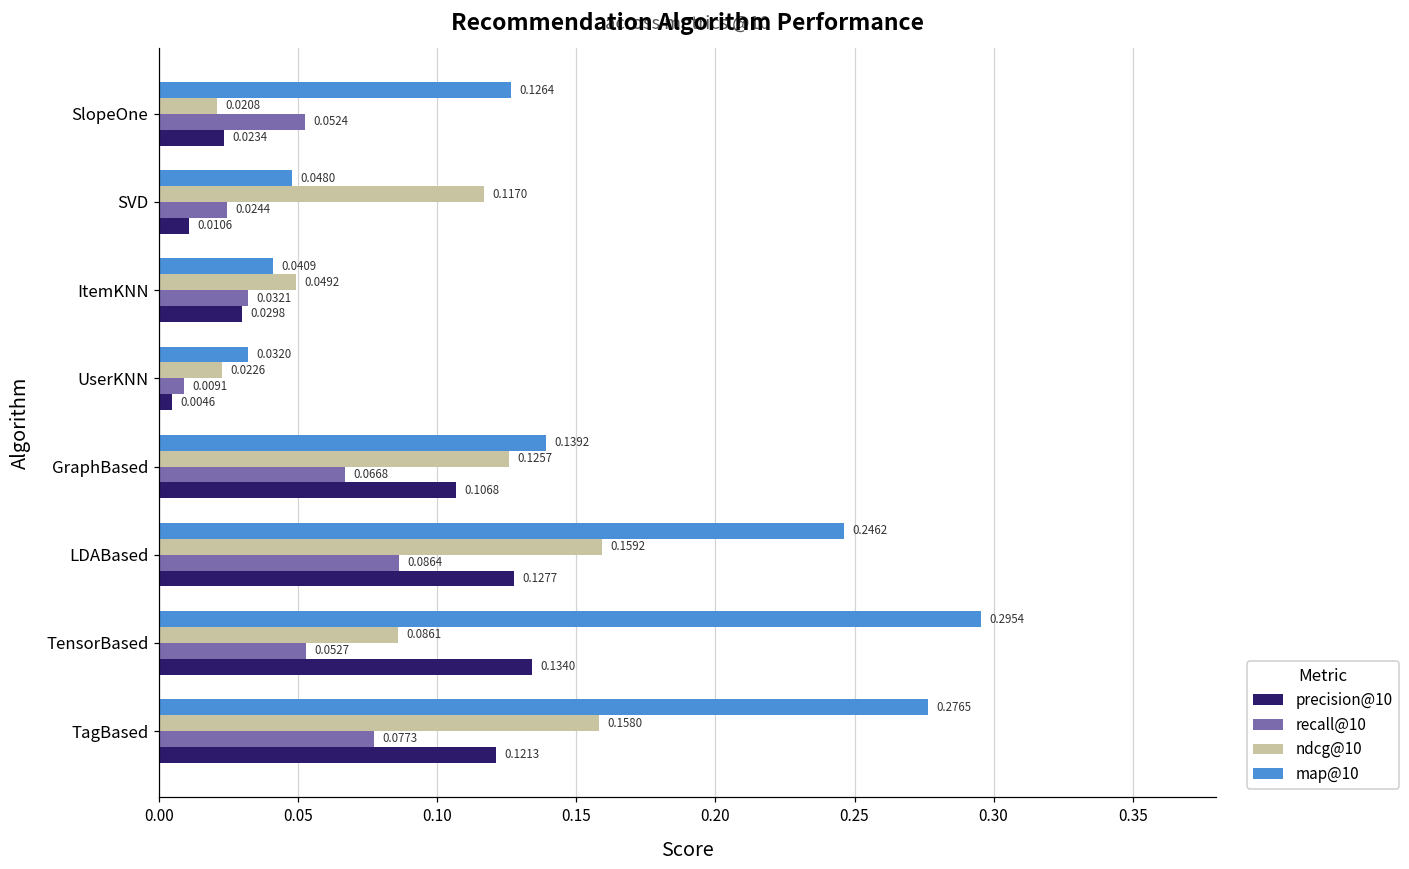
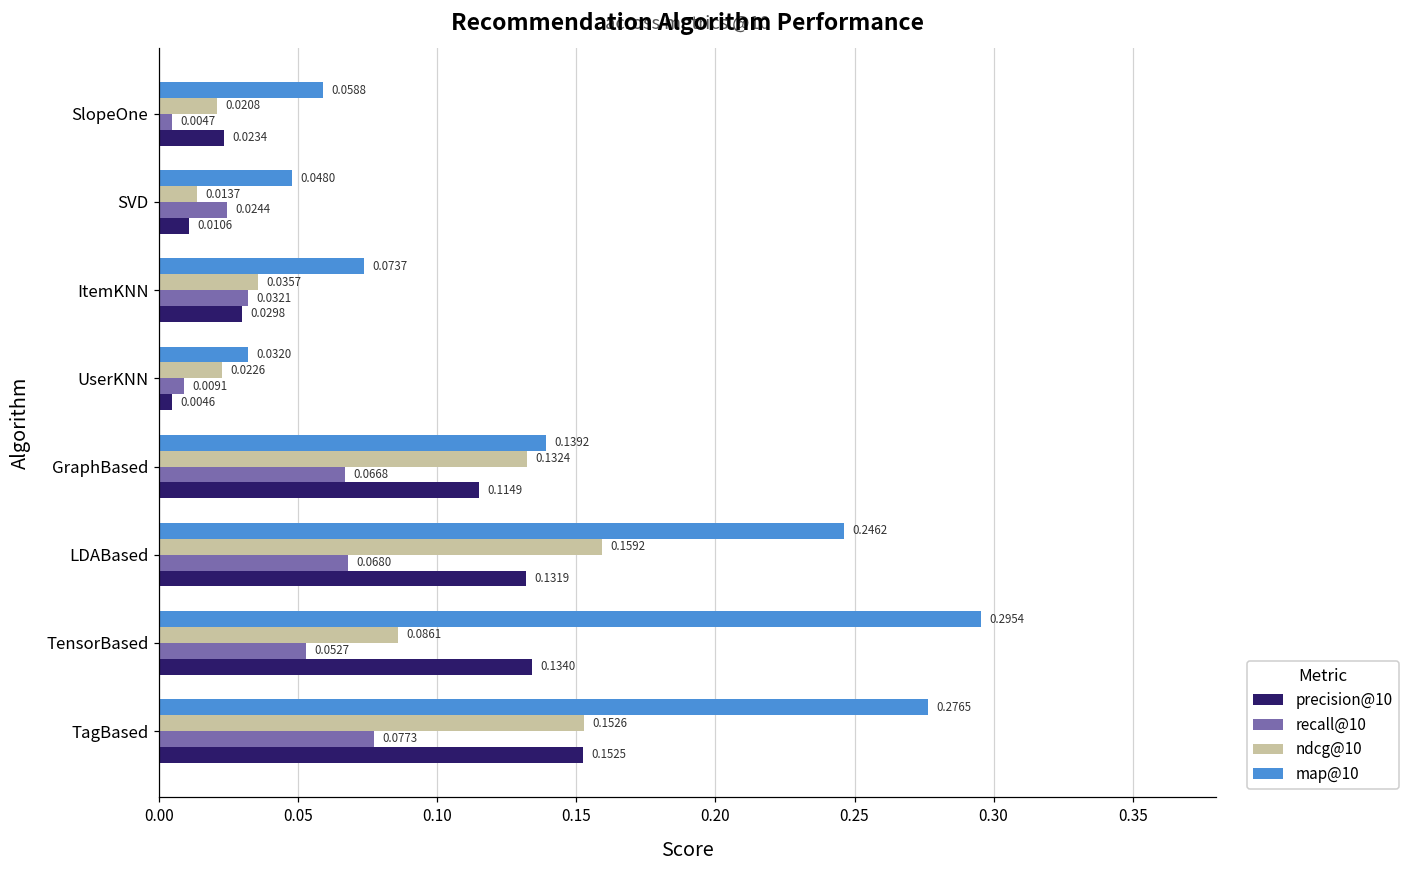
  {
    "precision@10": {
      "SlopeOne": 0.0234,
      "SVD": 0.0106,
      "ItemKNN": 0.0298,
      "UserKNN": 0.0046,
-     "GraphBased": 0.1068,
-     "LDABased": 0.1277,
+     "GraphBased": 0.1149,
+     "LDABased": 0.1319,
      "TensorBased": 0.1340,
-     "TagBased": 0.1213
+     "TagBased": 0.1525
    },
    "recall@10": {
-     "SlopeOne": 0.0524,
+     "SlopeOne": 0.0047,
      "SVD": 0.0244,
      "ItemKNN": 0.0321,
      "UserKNN": 0.0091,
      "GraphBased": 0.0668,
-     "LDABased": 0.0864,
+     "LDABased": 0.0680,
      "TensorBased": 0.0527,
      "TagBased": 0.0773
    },
    "ndcg@10": {
      "SlopeOne": 0.0208,
-     "SVD": 0.1170,
-     "ItemKNN": 0.0492,
+     "SVD": 0.0137,
+     "ItemKNN": 0.0357,
      "UserKNN": 0.0226,
-     "GraphBased": 0.1257,
+     "GraphBased": 0.1324,
      "LDABased": 0.1592,
      "TensorBased": 0.0861,
-     "TagBased": 0.1580
+     "TagBased": 0.1526
    },
    "map@10": {
-     "SlopeOne": 0.1264,
+     "SlopeOne": 0.0588,
      "SVD": 0.0480,
-     "ItemKNN": 0.0409,
+     "ItemKNN": 0.0737,
      "UserKNN": 0.0320,
      "GraphBased": 0.1392,
      "LDABased": 0.2462,
      "TensorBased": 0.2954,
      "TagBased": 0.2765
    }
  }
